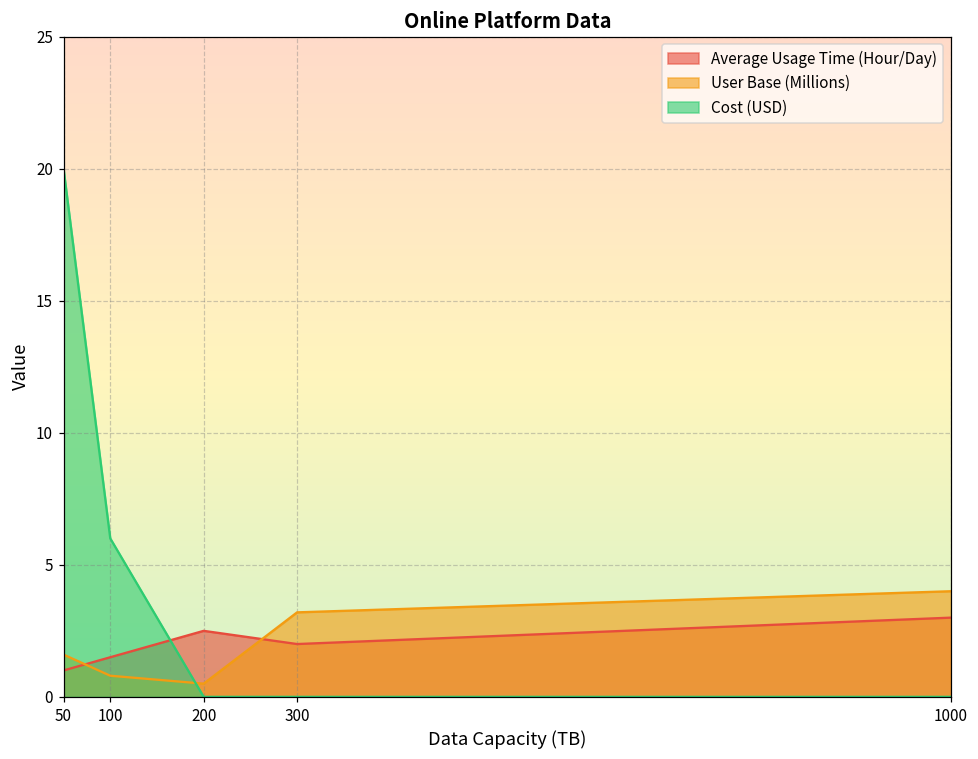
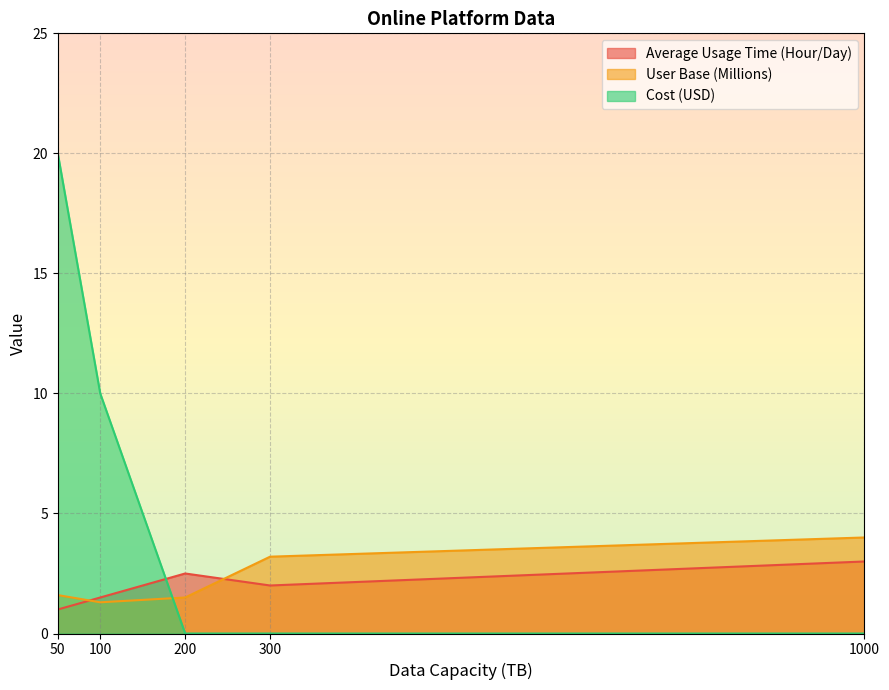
  {
    "Average Usage Time (Hour/Day)": {
      "50": 1.0,
      "100": 1.5,
      "200": 2.5,
      "300": 2.0,
      "1000": 3.0
    },
    "User Base (Millions)": {
      "50": 1.6,
-     "100": 0.8,
-     "200": 0.5,
+     "100": 1.3,
+     "200": 1.5,
      "300": 3.2,
      "1000": 4.0
    },
    "Cost (USD)": {
      "50": 20,
-     "100": 6,
+     "100": 10,
      "200": 0,
      "300": 0,
      "1000": 0
    }
  }
